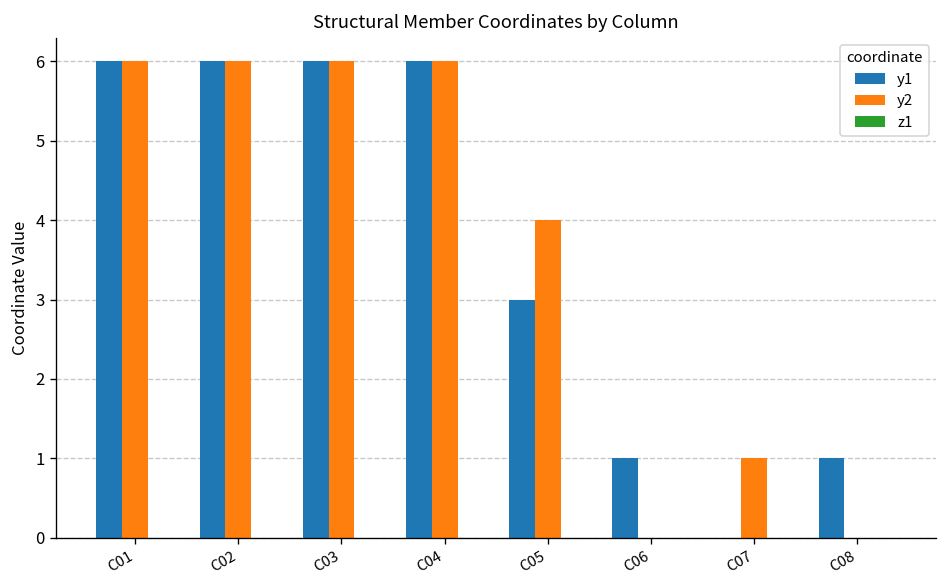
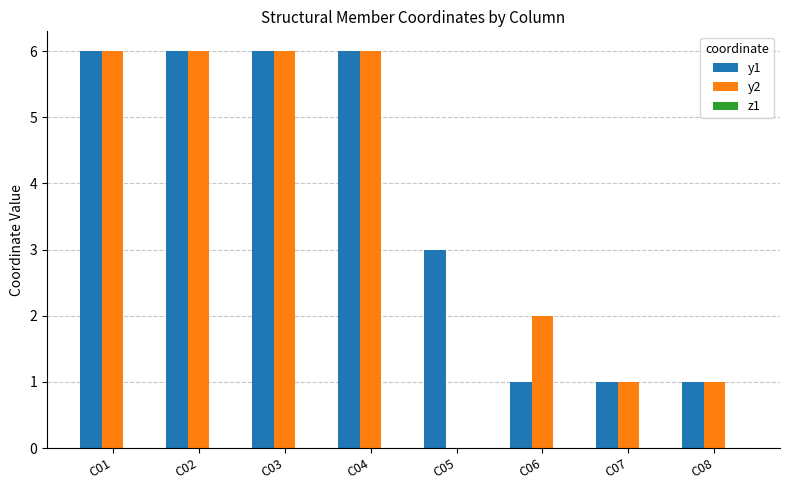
  {
    "y1": {
      "C01": 6,
      "C02": 6,
      "C03": 6,
      "C04": 6,
      "C05": 3,
      "C06": 1,
-     "C07": 0,
+     "C07": 1,
      "C08": 1
    },
    "y2": {
      "C01": 6,
      "C02": 6,
      "C03": 6,
      "C04": 6,
-     "C05": 4,
-     "C06": 0,
+     "C05": 0,
+     "C06": 2,
      "C07": 1,
-     "C08": 0
+     "C08": 1
    },
    "z1": {
      "C01": 0,
      "C02": 0,
      "C03": 0,
      "C04": 0,
      "C05": 0,
      "C06": 0,
      "C07": 0,
      "C08": 0
    }
  }
